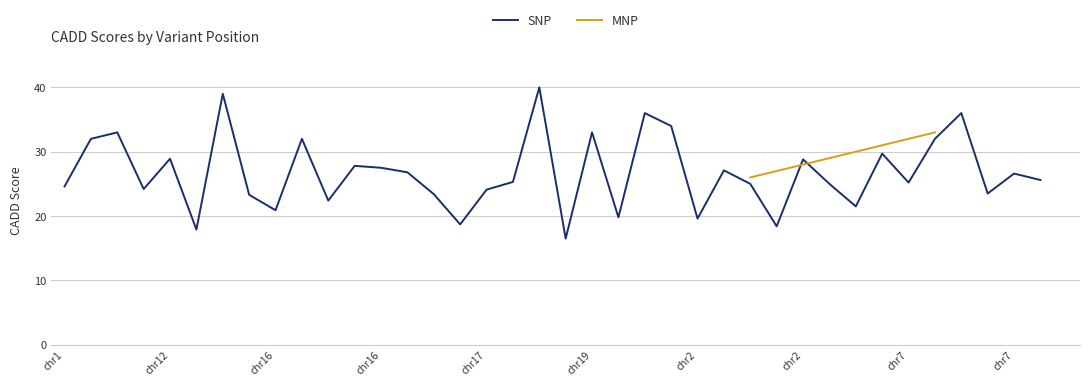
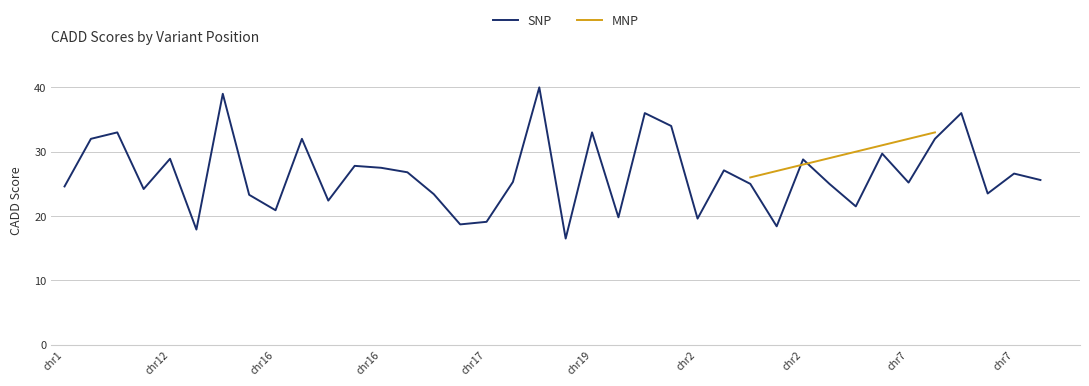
  {
    "SNP": {
      "chr1": 25,
      "chr12": 29,
-     "chr17": 24,
+     "chr17": 19,
      "chr19": 33
    }
  }
